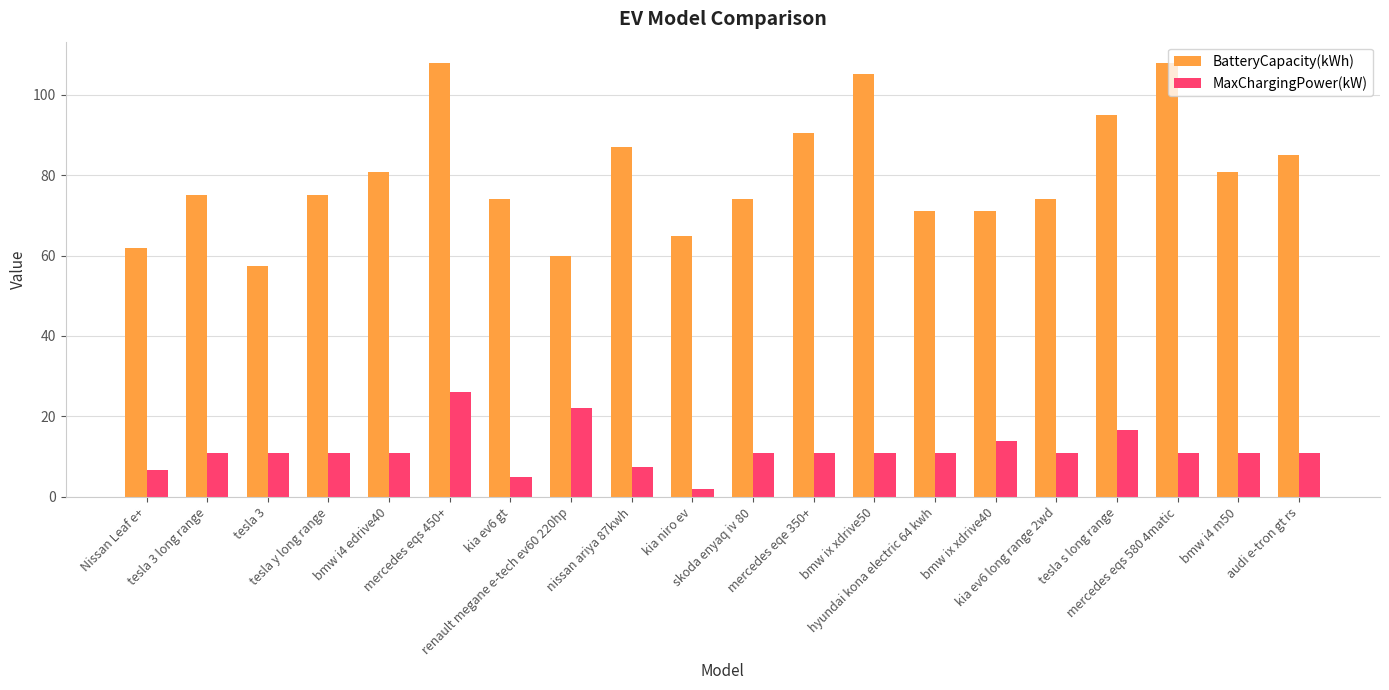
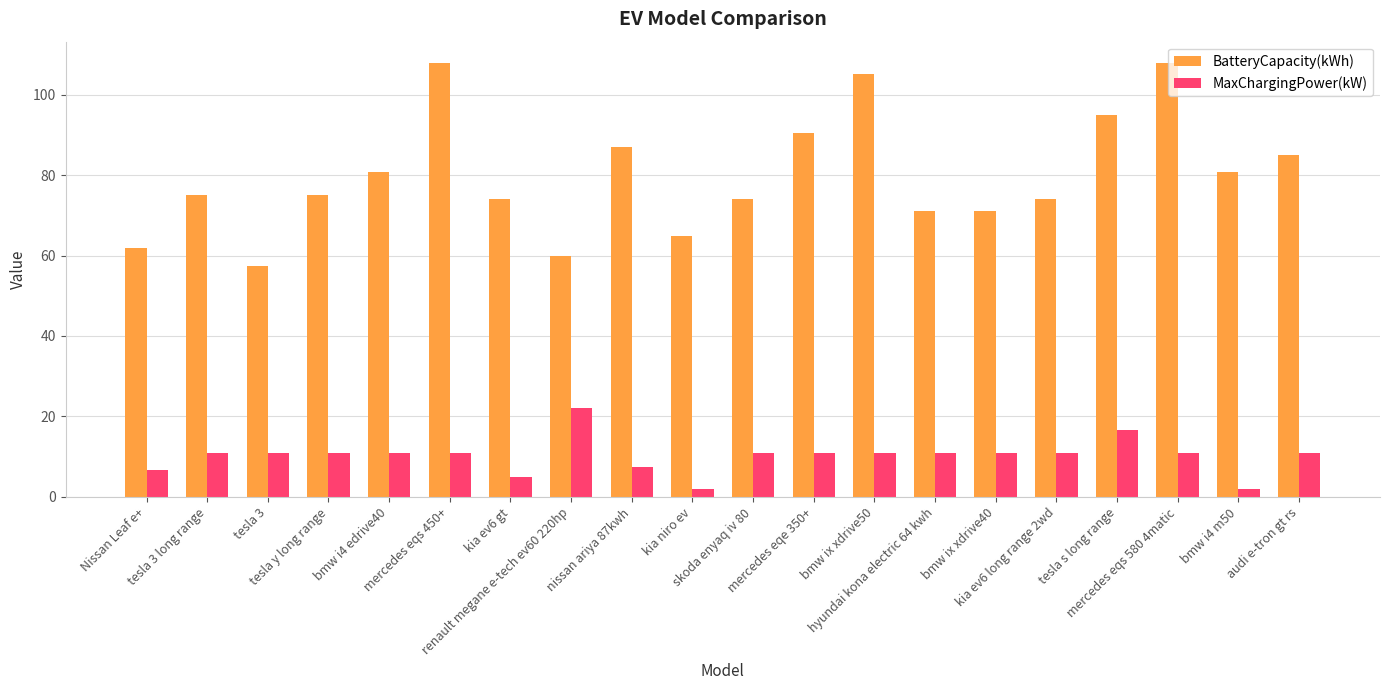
  {
    "BatteryCapacity(kWh)": {
      "Nissan Leaf e+": 62,
      "tesla 3 long range": 75,
      "tesla 3": 58,
      "tesla y long range": 75,
      "bmw i4 edrive40": 81,
      "mercedes eqs 450+": 108,
      "kia ev6 gt": 74,
      "renault megane e-tech ev60 220hp": 60,
      "nissan ariya 87kwh": 87,
      "kia niro ev": 65,
      "skoda enyaq iv 80": 74,
      "mercedes eqe 350+": 91,
      "bmw ix xdrive50": 105,
      "hyundai kona electric 64 kwh": 71,
      "bmw ix xdrive40": 71,
      "kia ev6 long range 2wd": 74,
      "tesla s long range": 95,
      "mercedes eqs 580 4matic": 108,
      "bmw i4 m50": 81,
      "audi e-tron gt rs": 85
    },
    "MaxChargingPower(kW)": {
      "Nissan Leaf e+": 7,
      "tesla 3 long range": 11,
      "tesla 3": 11,
      "tesla y long range": 11,
      "bmw i4 edrive40": 11,
-     "mercedes eqs 450+": 26,
+     "mercedes eqs 450+": 11,
      "kia ev6 gt": 5,
      "renault megane e-tech ev60 220hp": 22,
      "nissan ariya 87kwh": 7,
      "kia niro ev": 2,
      "skoda enyaq iv 80": 11,
      "mercedes eqe 350+": 11,
      "bmw ix xdrive50": 11,
      "hyundai kona electric 64 kwh": 11,
-     "bmw ix xdrive40": 14,
+     "bmw ix xdrive40": 11,
      "kia ev6 long range 2wd": 11,
      "tesla s long range": 17,
      "mercedes eqs 580 4matic": 11,
-     "bmw i4 m50": 11,
+     "bmw i4 m50": 2,
      "audi e-tron gt rs": 11
    }
  }
